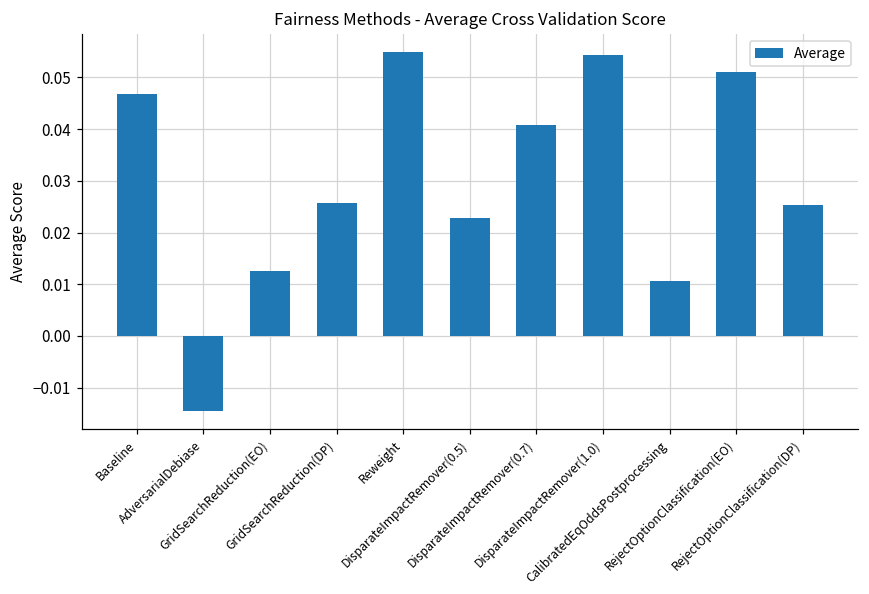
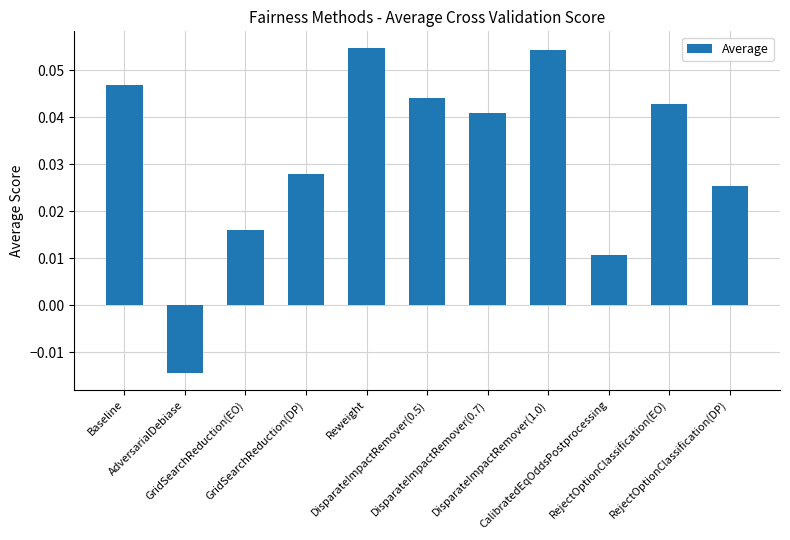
  {
    "Baseline": 0.047,
    "AdversarialDebiase": -0.014,
-   "GridSearchReduction(EO)": 0.013,
-   "GridSearchReduction(DP)": 0.026,
+   "GridSearchReduction(EO)": 0.016,
+   "GridSearchReduction(DP)": 0.028,
    "Reweight": 0.055,
-   "DisparateImpactRemover(0.5)": 0.023,
+   "DisparateImpactRemover(0.5)": 0.044,
    "DisparateImpactRemover(0.7)": 0.041,
    "DisparateImpactRemover(1.0)": 0.054,
    "CalibratedEqOddsPostprocessing": 0.011,
-   "RejectOptionClassification(EO)": 0.051,
+   "RejectOptionClassification(EO)": 0.043,
    "RejectOptionClassification(DP)": 0.025
  }
